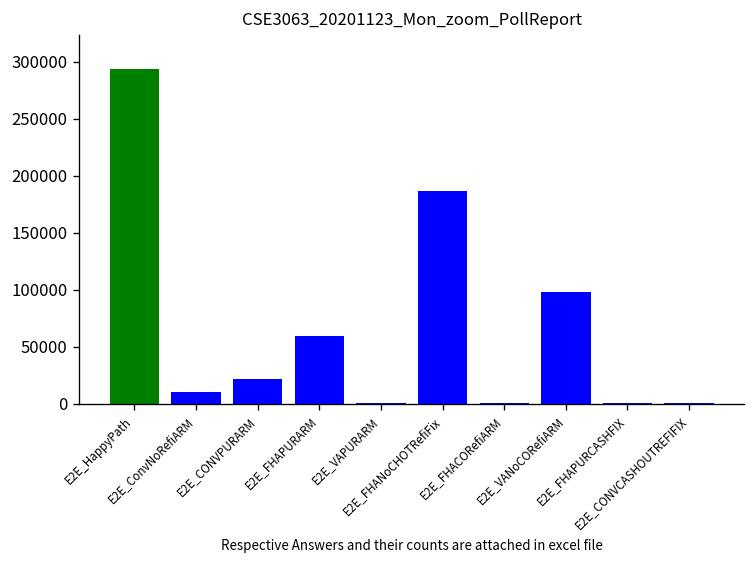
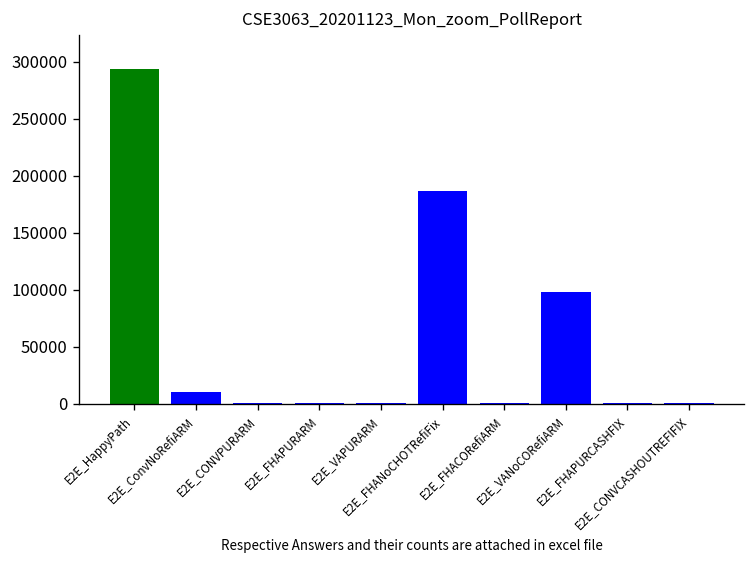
  {
    "E2E_HappyPath": 290000,
    "E2E_ConvNoRefiARM": 10000,
-   "E2E_CONVPURARM": 20000,
-   "E2E_FHAPURARM": 60000,
+   "E2E_CONVPURARM": 0,
+   "E2E_FHAPURARM": 0,
    "E2E_FHANoCHOTRefiFix": 190000,
    "E2E_VANoCORefiARM": 100000
  }
